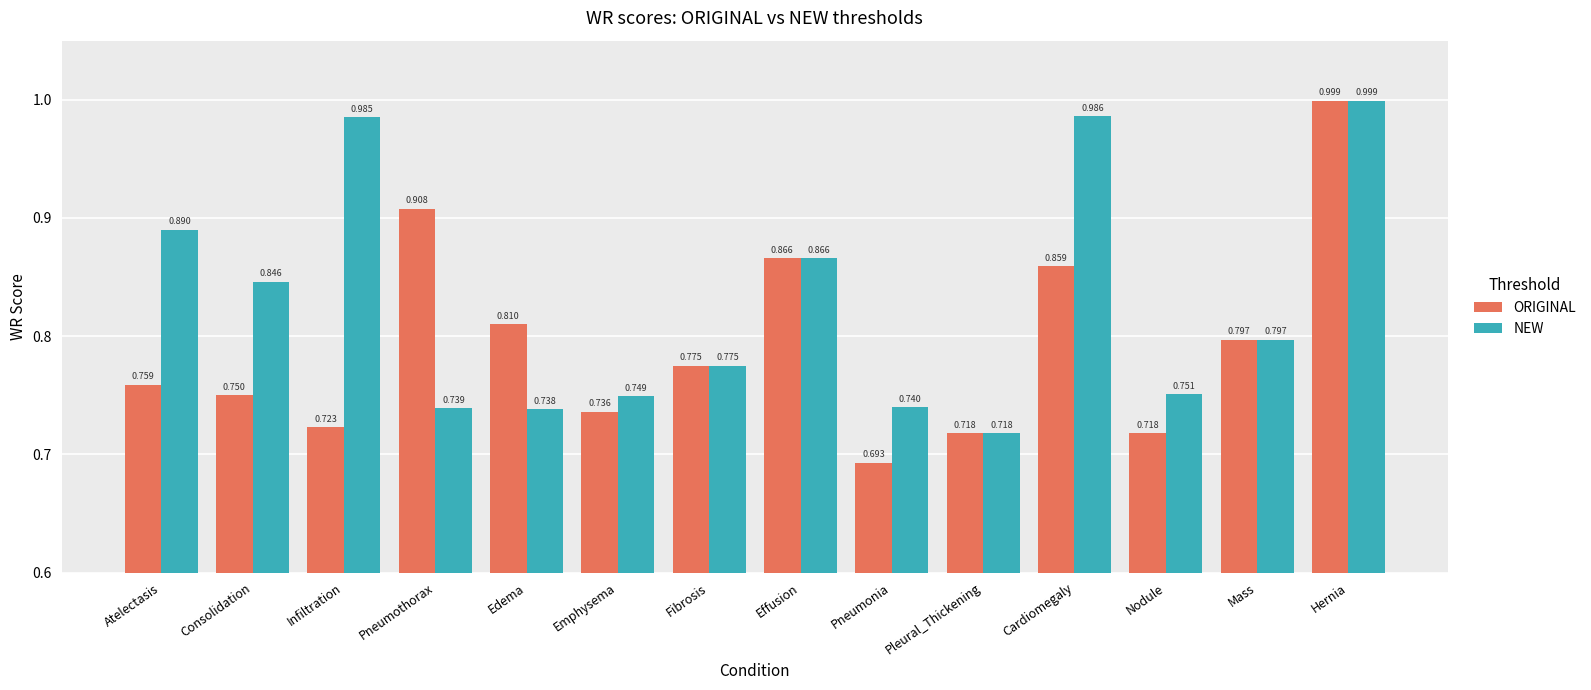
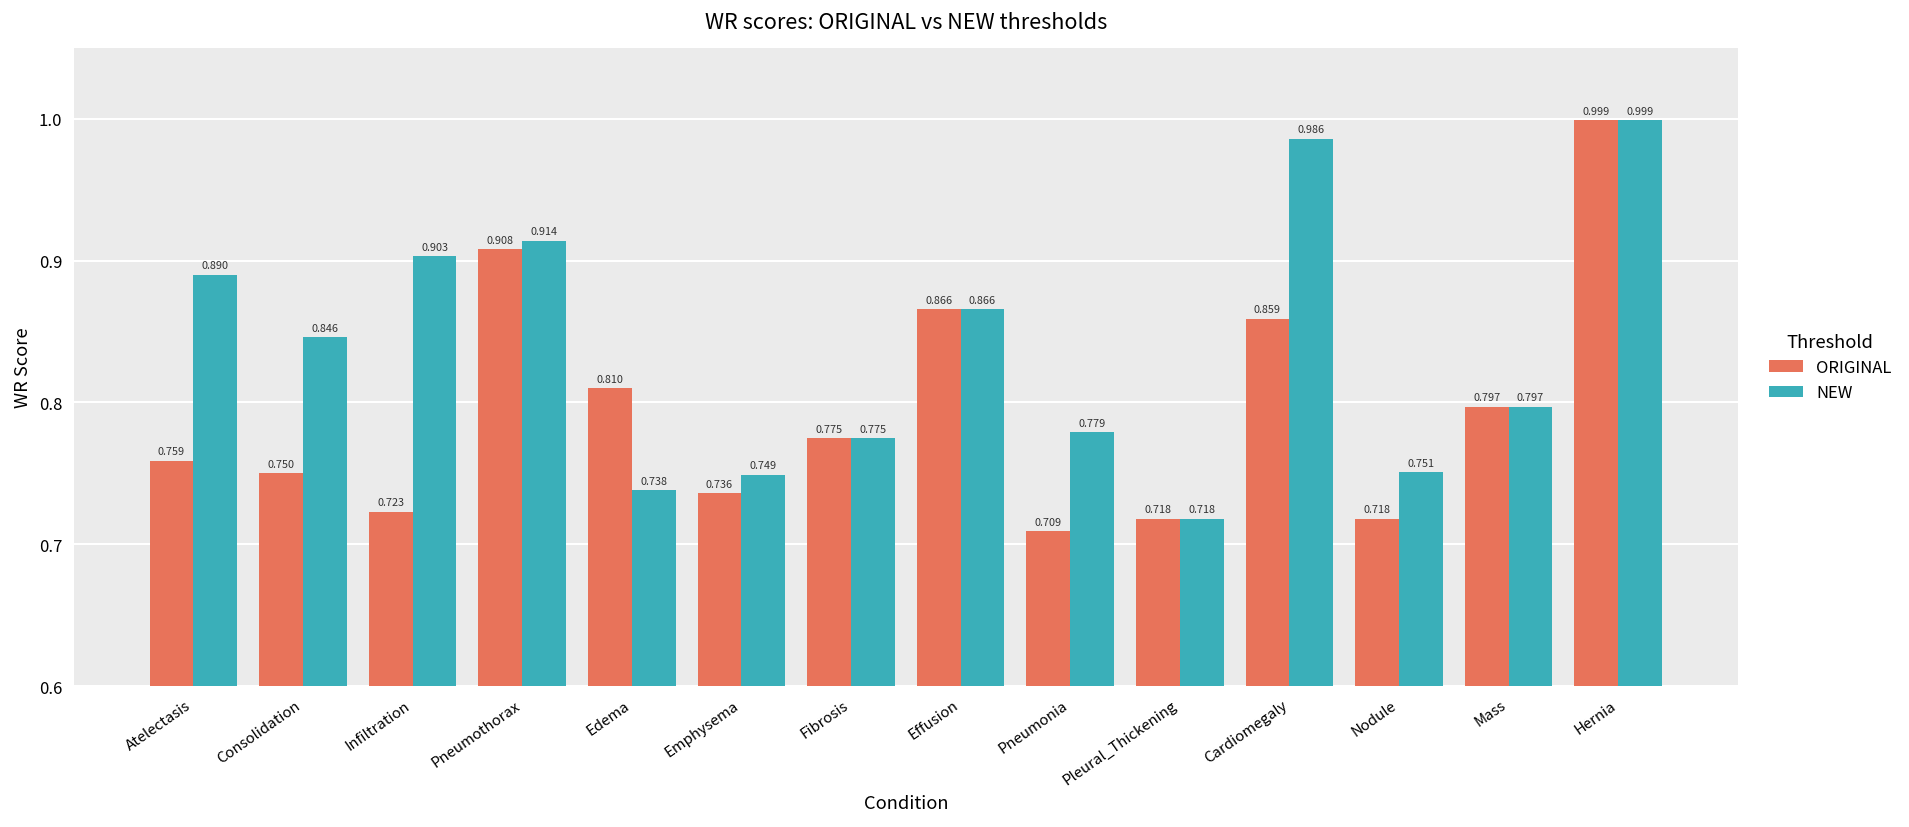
  {
    "ORIGINAL": {
      "Atelectasis": 0.759,
      "Consolidation": 0.750,
      "Infiltration": 0.723,
      "Pneumothorax": 0.908,
      "Edema": 0.810,
      "Emphysema": 0.736,
      "Fibrosis": 0.775,
      "Effusion": 0.866,
-     "Pneumonia": 0.693,
+     "Pneumonia": 0.709,
      "Pleural_Thickening": 0.718,
      "Cardiomegaly": 0.859,
      "Nodule": 0.718,
      "Mass": 0.797,
      "Hernia": 0.999
    },
    "NEW": {
      "Atelectasis": 0.890,
      "Consolidation": 0.846,
-     "Infiltration": 0.985,
-     "Pneumothorax": 0.739,
+     "Infiltration": 0.903,
+     "Pneumothorax": 0.914,
      "Edema": 0.738,
      "Emphysema": 0.749,
      "Fibrosis": 0.775,
      "Effusion": 0.866,
-     "Pneumonia": 0.740,
+     "Pneumonia": 0.779,
      "Pleural_Thickening": 0.718,
      "Cardiomegaly": 0.986,
      "Nodule": 0.751,
      "Mass": 0.797,
      "Hernia": 0.999
    }
  }
